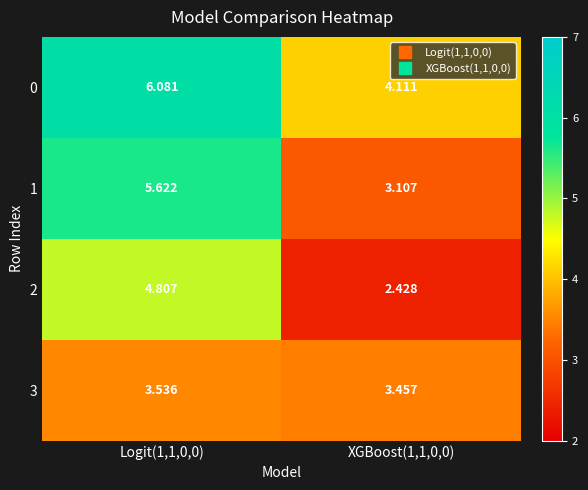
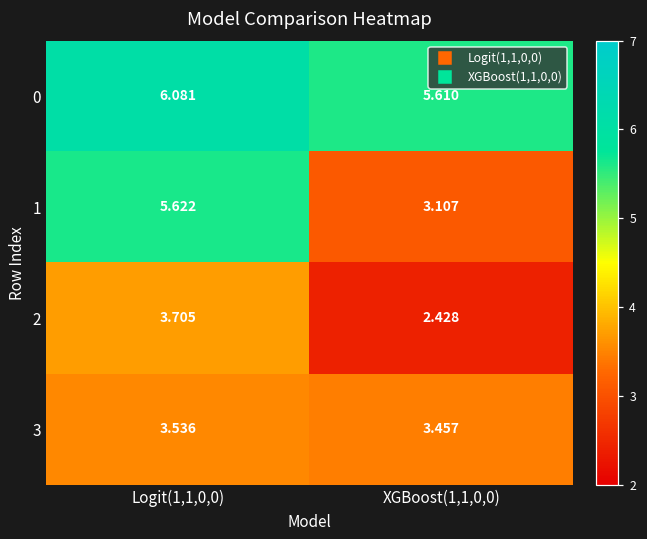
  {
    "0": {
      "Logit(1,1,0,0)": 6.081,
-     "XGBoost(1,1,0,0)": 4.111
+     "XGBoost(1,1,0,0)": 5.610
    },
    "1": {
      "Logit(1,1,0,0)": 5.622,
      "XGBoost(1,1,0,0)": 3.107
    },
    "2": {
-     "Logit(1,1,0,0)": 4.807,
+     "Logit(1,1,0,0)": 3.705,
      "XGBoost(1,1,0,0)": 2.428
    },
    "3": {
      "Logit(1,1,0,0)": 3.536,
      "XGBoost(1,1,0,0)": 3.457
    }
  }
